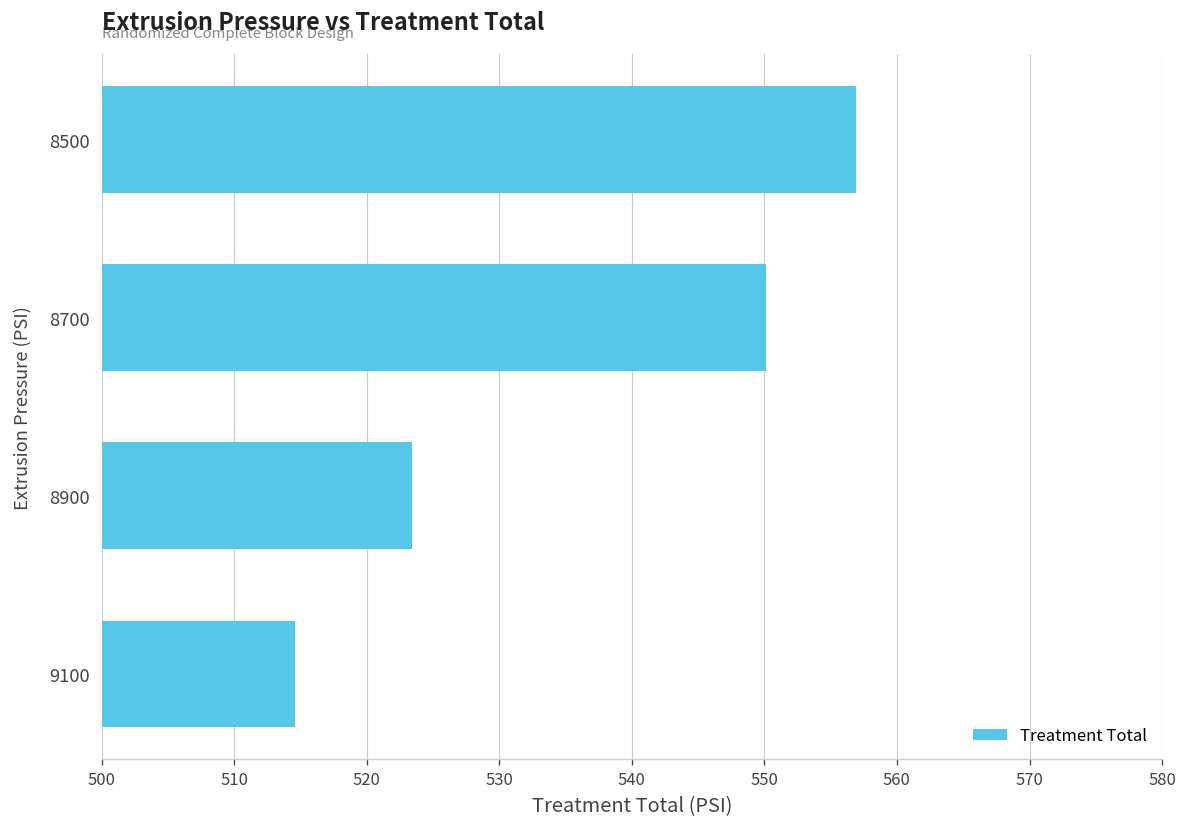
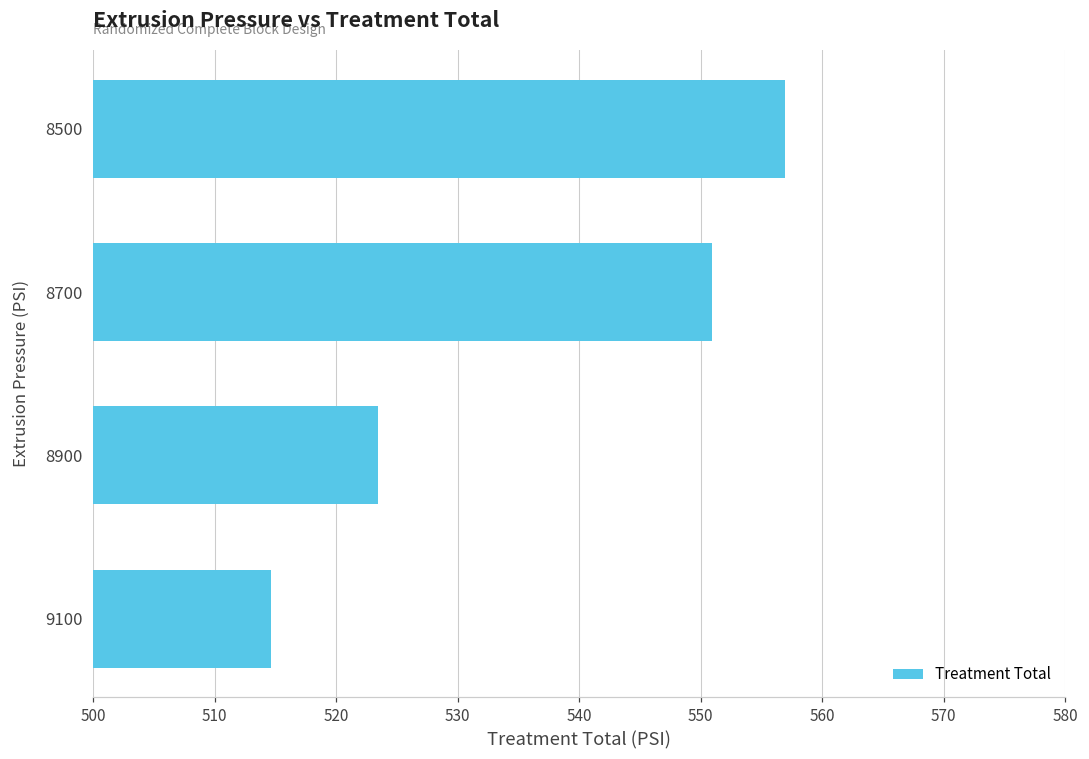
  {
    "8500": 556.9,
-   "8700": 550.1,
+   "8700": 550.9,
    "8900": 523.4,
    "9100": 514.6
  }
